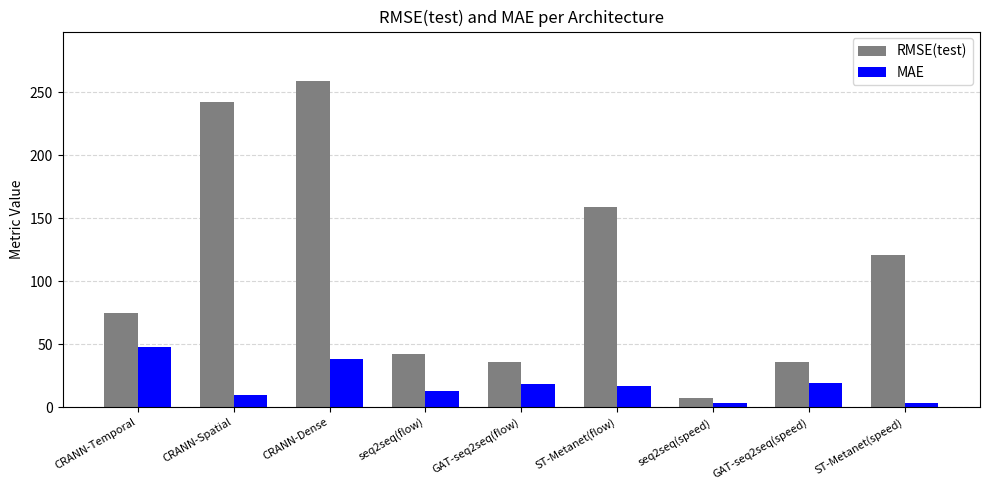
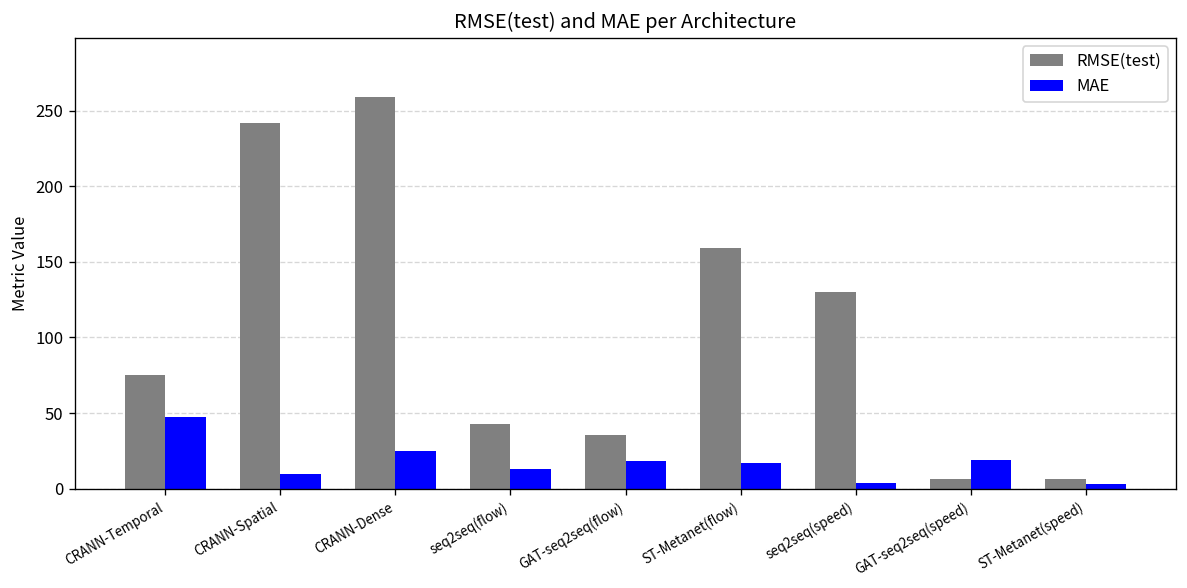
  {
    "RMSE(test)": {
      "CRANN-Temporal": 75,
      "CRANN-Spatial": 242,
      "CRANN-Dense": 259,
      "seq2seq(flow)": 43,
      "GAT-seq2seq(flow)": 36,
      "ST-Metanet(flow)": 159,
-     "seq2seq(speed)": 7,
-     "GAT-seq2seq(speed)": 36,
-     "ST-Metanet(speed)": 121
+     "seq2seq(speed)": 130,
+     "GAT-seq2seq(speed)": 7,
+     "ST-Metanet(speed)": 6
    },
    "MAE": {
      "CRANN-Temporal": 48,
      "CRANN-Spatial": 10,
-     "CRANN-Dense": 38,
+     "CRANN-Dense": 25,
      "seq2seq(flow)": 13,
      "GAT-seq2seq(flow)": 18,
      "ST-Metanet(flow)": 17,
      "seq2seq(speed)": 4,
      "GAT-seq2seq(speed)": 19,
      "ST-Metanet(speed)": 3
    }
  }
